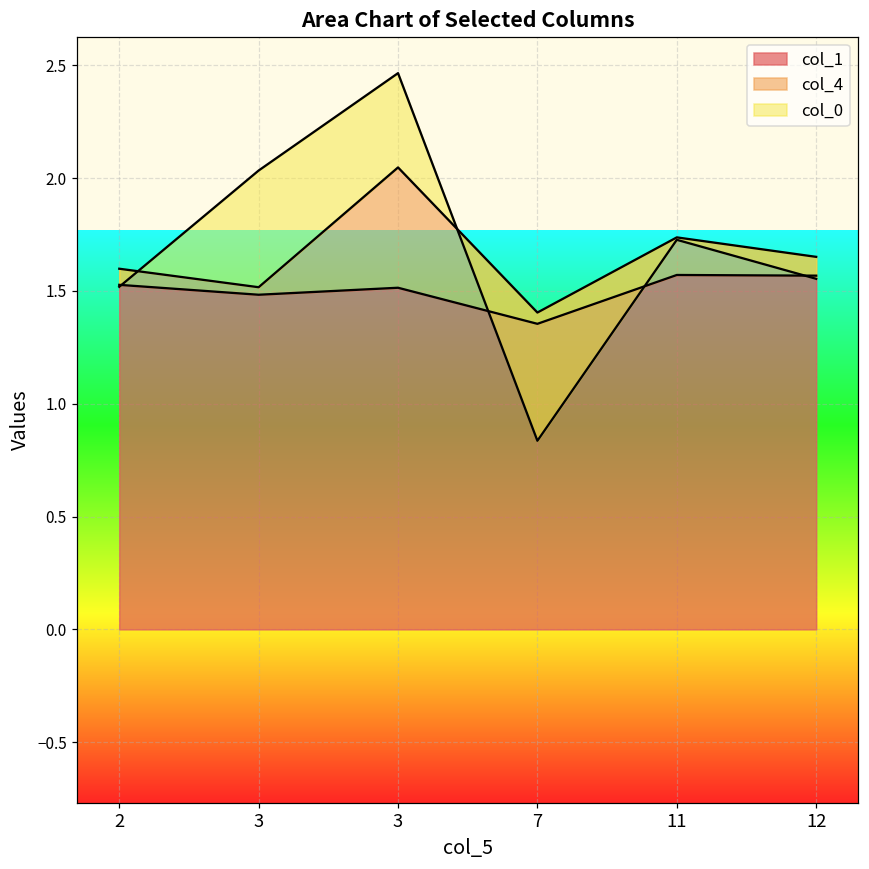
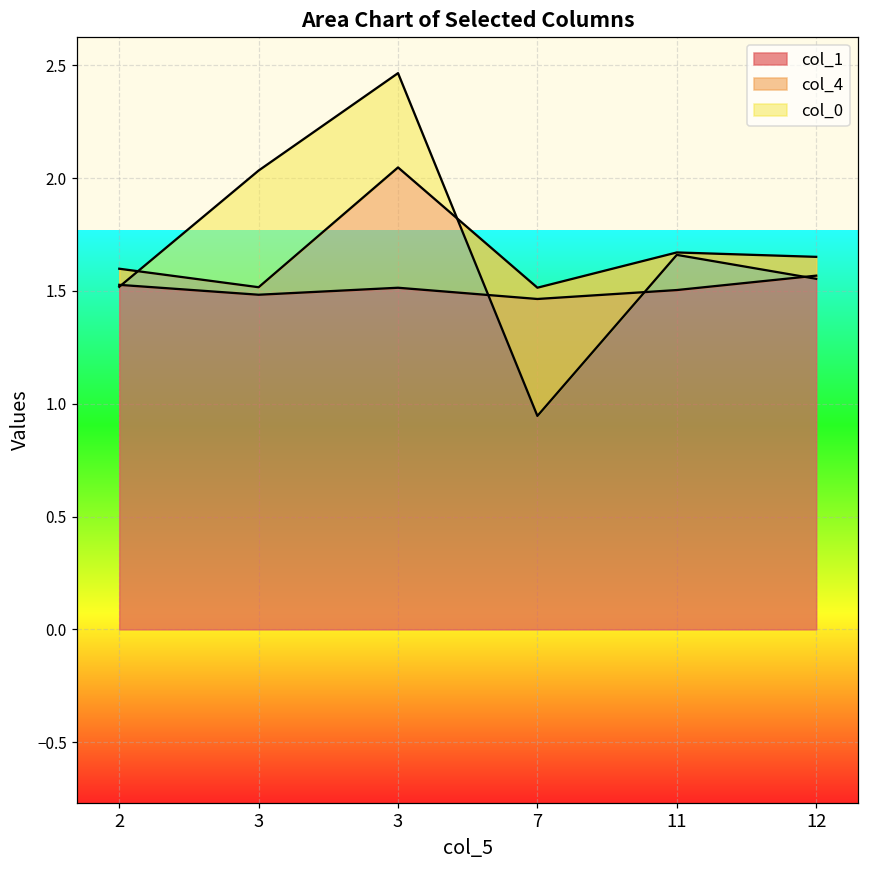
  {
    "col_1": {
-     "7": 1.35,
-     "11": 1.57,
+     "7": 1.46,
+     "11": 1.50,
      "12": 1.57
    }
  }
